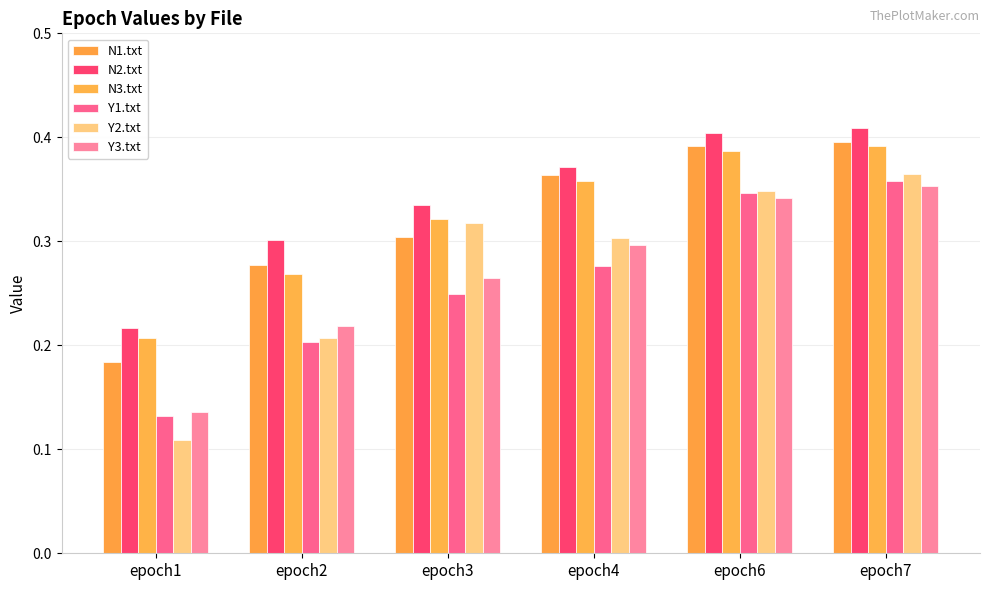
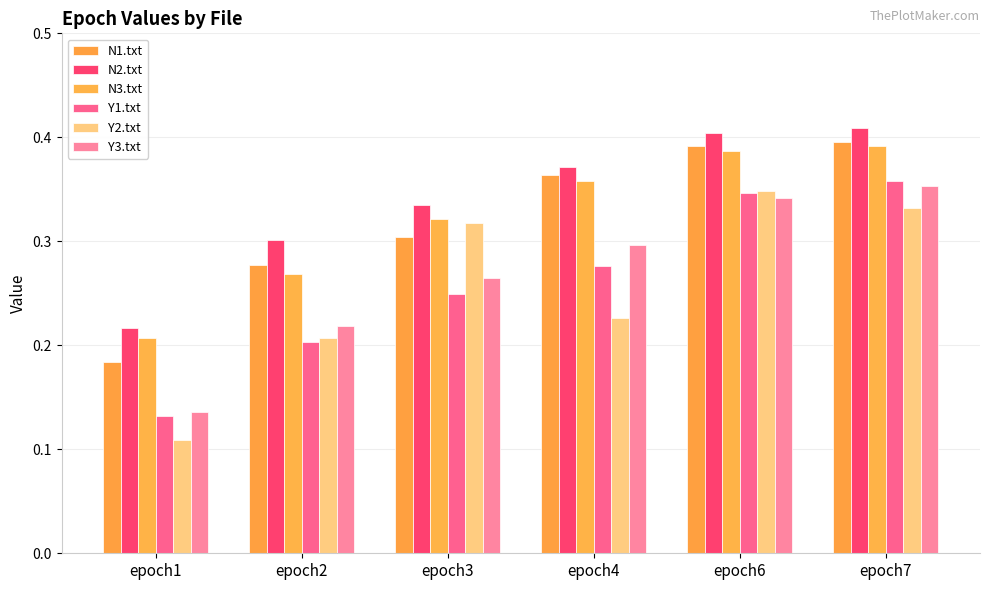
  {
    "Y2.txt": {
      "epoch1": 0.109,
      "epoch2": 0.207,
      "epoch3": 0.318,
-     "epoch4": 0.303,
+     "epoch4": 0.226,
      "epoch6": 0.349,
-     "epoch7": 0.364
+     "epoch7": 0.332
    }
  }
